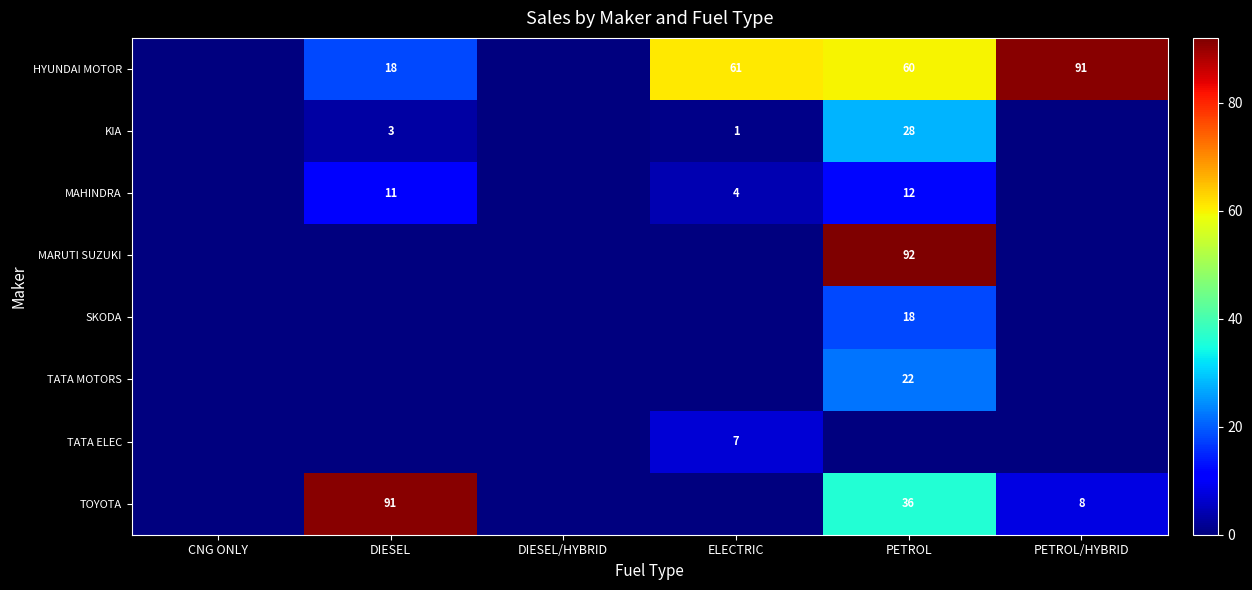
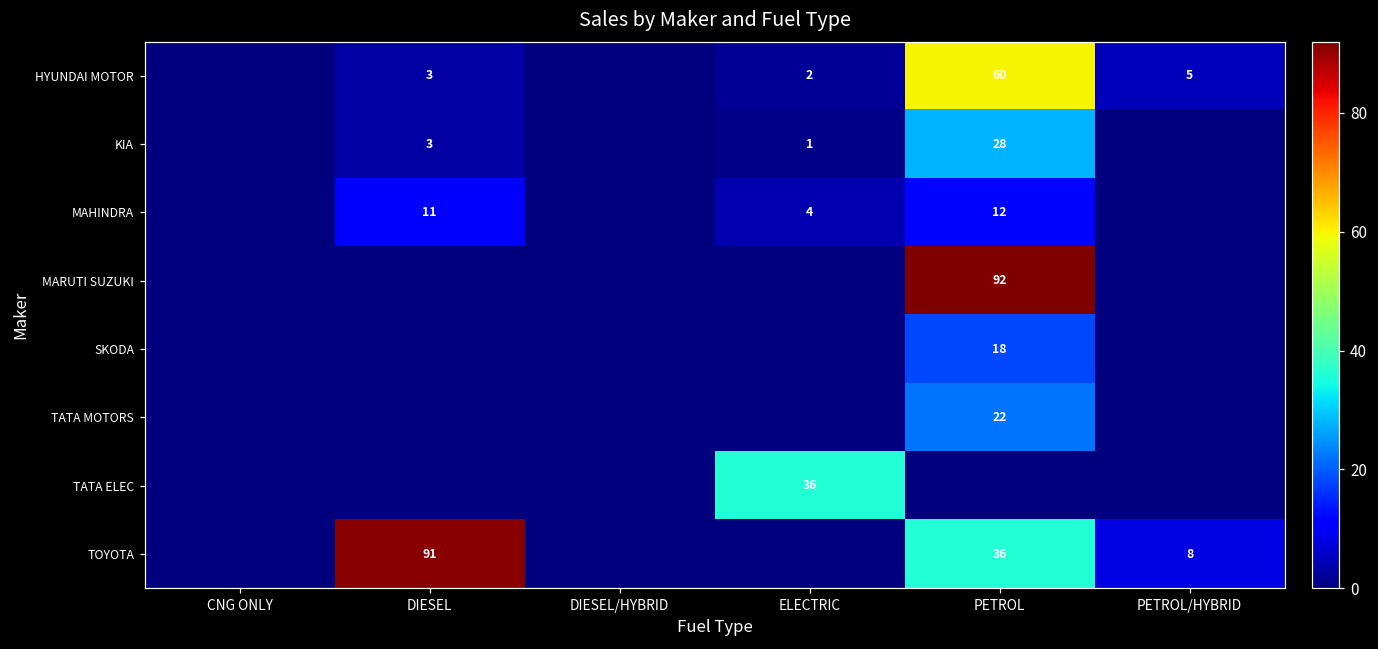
  {
    "HYUNDAI MOTOR": {
-     "DIESEL": 18,
-     "ELECTRIC": 61,
+     "DIESEL": 3,
+     "ELECTRIC": 2,
      "PETROL": 60,
-     "PETROL/HYBRID": 91
+     "PETROL/HYBRID": 5
    },
    "KIA": {
      "DIESEL": 3,
      "ELECTRIC": 1,
      "PETROL": 28
    },
    "MAHINDRA": {
      "DIESEL": 11,
      "ELECTRIC": 4,
      "PETROL": 12
    },
    "MARUTI SUZUKI": {
      "PETROL": 92
    },
    "SKODA": {
      "PETROL": 18
    },
    "TATA MOTORS": {
      "PETROL": 22
    },
    "TATA ELEC": {
-     "ELECTRIC": 7
+     "ELECTRIC": 36
    },
    "TOYOTA": {
      "DIESEL": 91,
      "PETROL": 36,
      "PETROL/HYBRID": 8
    }
  }
